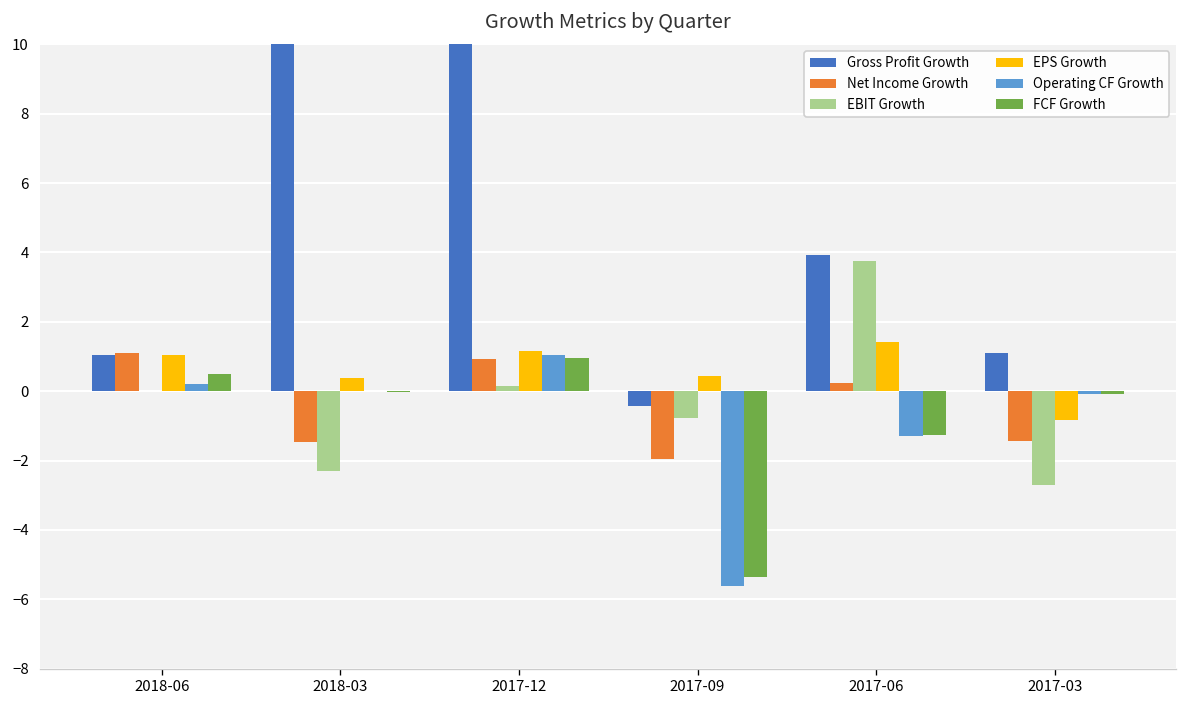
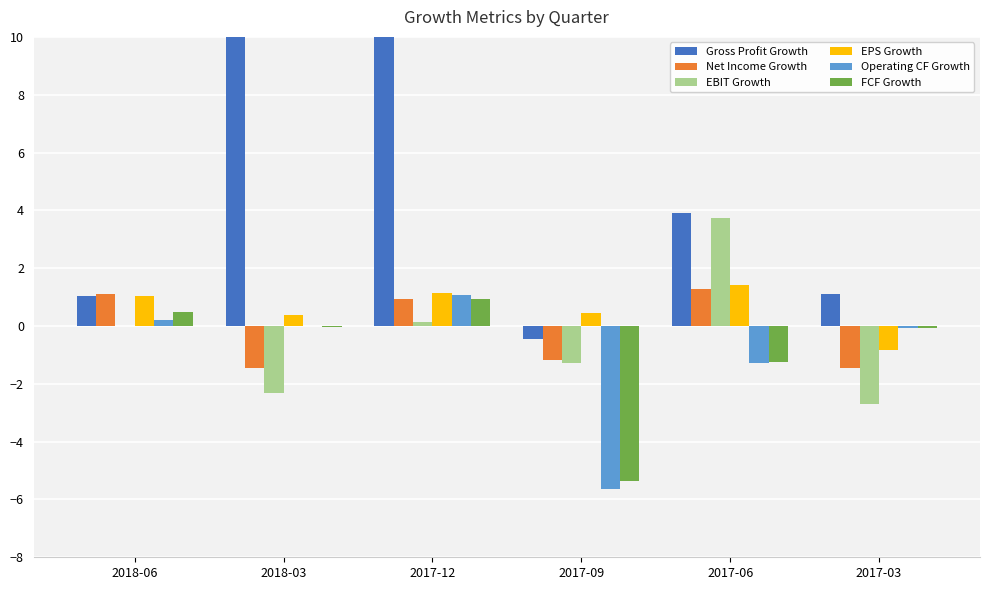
  {
    "Net Income Growth": {
      "2018-06": 1.1,
      "2018-03": -1.5,
      "2017-12": 0.9,
-     "2017-09": -2.0,
-     "2017-06": 0.2,
+     "2017-09": -1.2,
+     "2017-06": 1.3,
      "2017-03": -1.4
    },
    "EBIT Growth": {
      "2018-03": -2.3,
      "2017-12": 0.2,
-     "2017-09": -0.8,
+     "2017-09": -1.3,
      "2017-06": 3.7,
      "2017-03": -2.7
    },
    "EPS Growth": {
      "2018-06": 1.0,
      "2018-03": 0.4,
      "2017-12": 1.1,
      "2017-09": 0.4,
      "2017-06": 1.4,
      "2017-03": -0.8
    },
    "FCF Growth": {
      "2018-06": 0.5,
      "2017-12": 0.9,
      "2017-09": -5.3,
      "2017-06": -1.3
    }
  }
